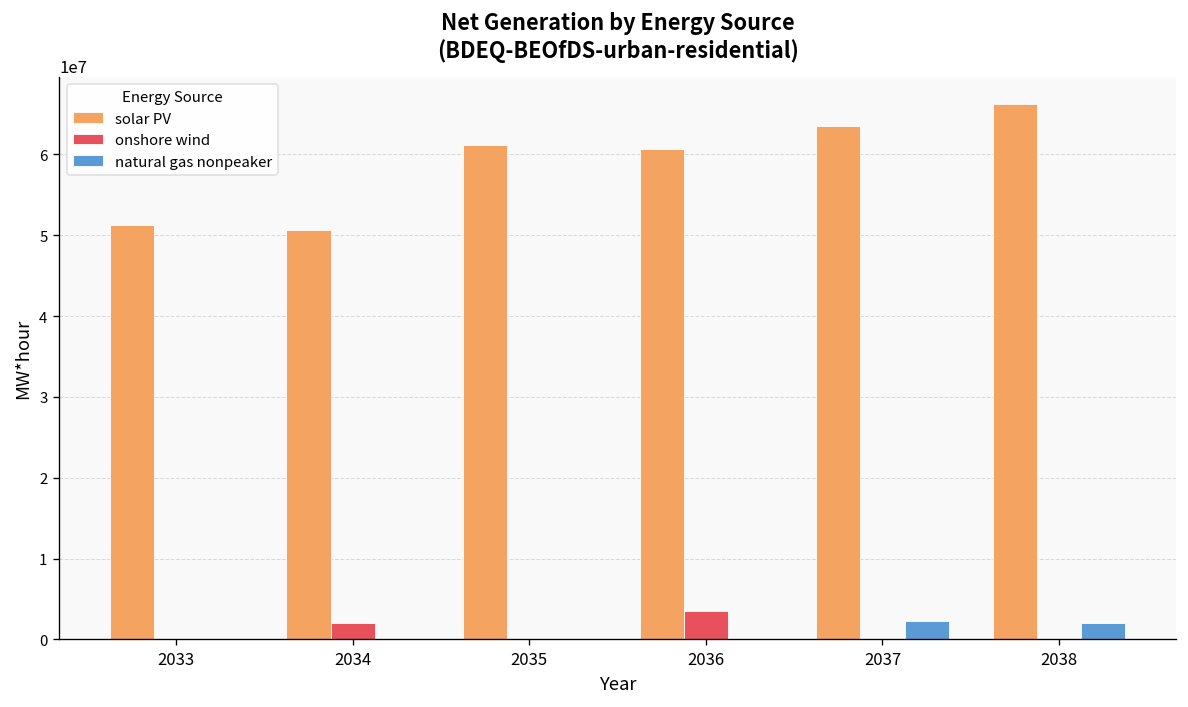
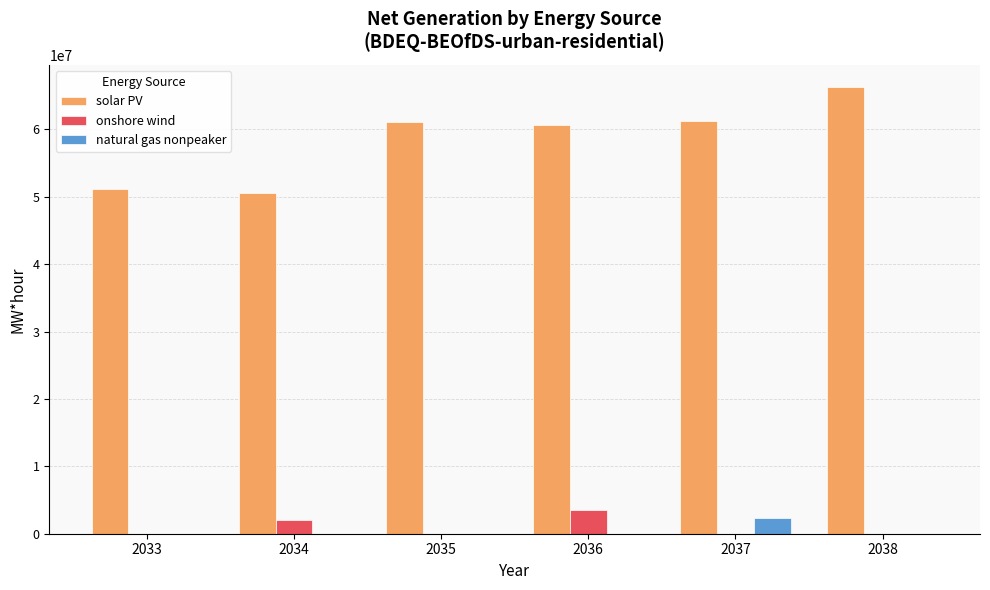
  {
    "solar PV": {
      "2033": 51000000,
      "2034": 51000000,
      "2035": 61000000,
      "2036": 61000000,
-     "2037": 63000000,
+     "2037": 61000000,
      "2038": 66000000
    },
    "onshore wind": {
      "2034": 2000000,
      "2036": 4000000
    },
    "natural gas nonpeaker": {
      "2037": 2000000,
-     "2038": 2000000
+     "2038": 0
    }
  }
